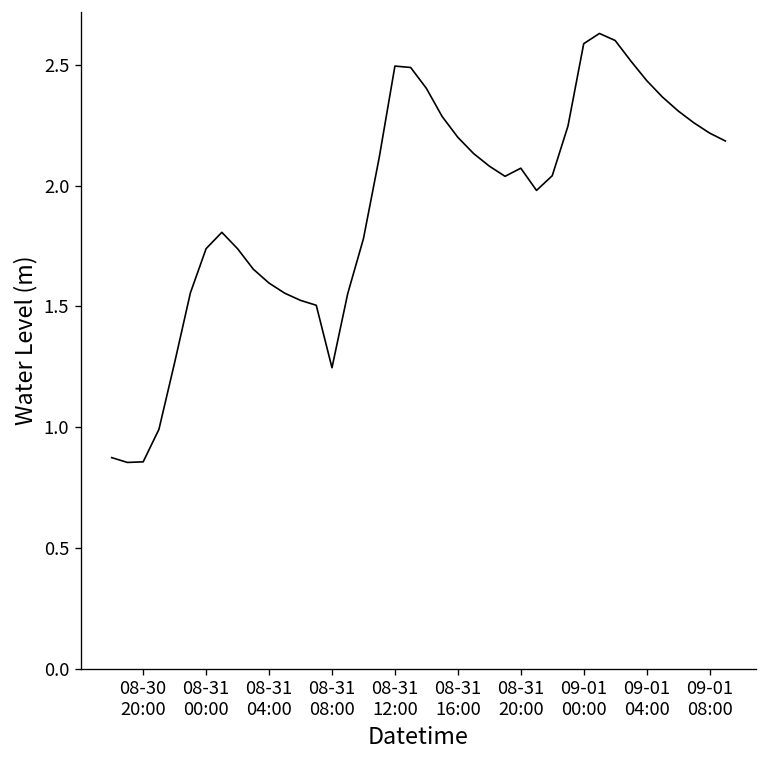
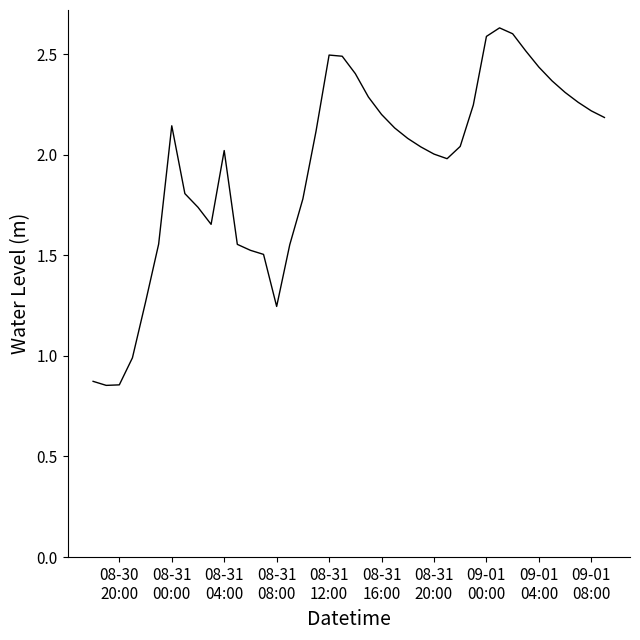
  {
    "08-30 20:00": 0.86,
-   "08-31 00:00": 1.74,
-   "08-31 04:00": 1.60,
+   "08-31 00:00": 2.14,
+   "08-31 04:00": 2.02,
    "08-31 08:00": 1.25,
    "08-31 12:00": 2.49,
    "08-31 16:00": 2.20,
-   "08-31 20:00": 2.07,
+   "08-31 20:00": 2.00,
    "09-01 00:00": 2.59,
    "09-01 04:00": 2.43,
    "09-01 08:00": 2.22
  }
